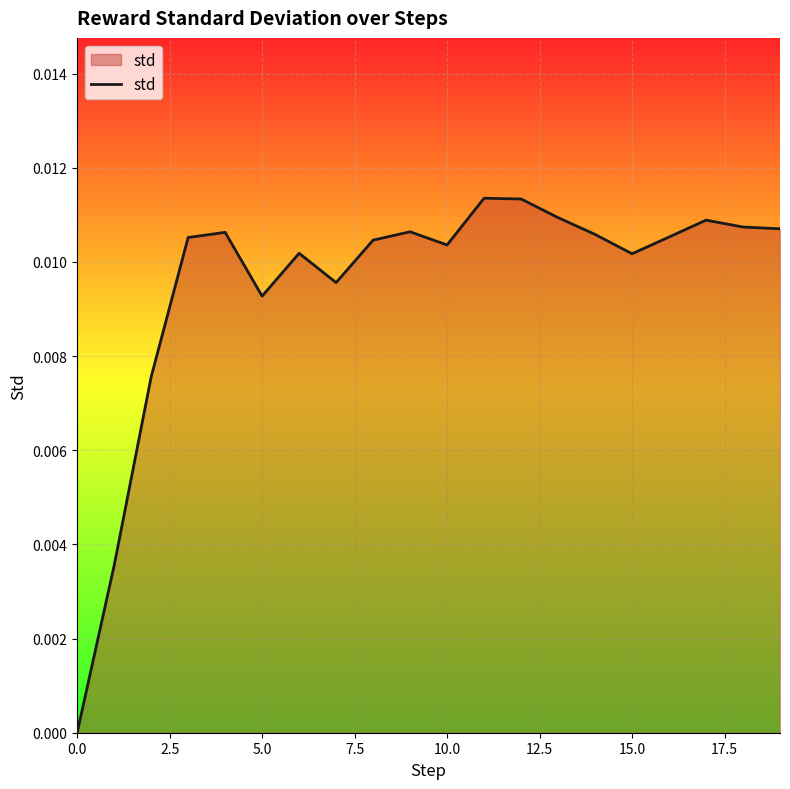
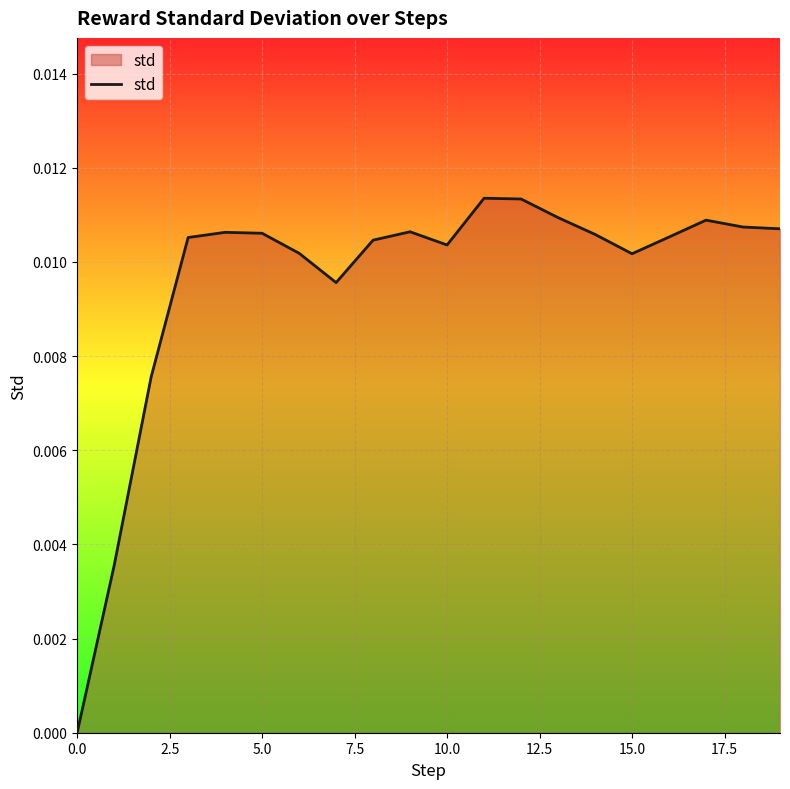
  {
    "0.0": 0.0000,
-   "5.0": 0.0093,
+   "5.0": 0.0106,
    "10.0": 0.0104,
    "15.0": 0.0102
  }
